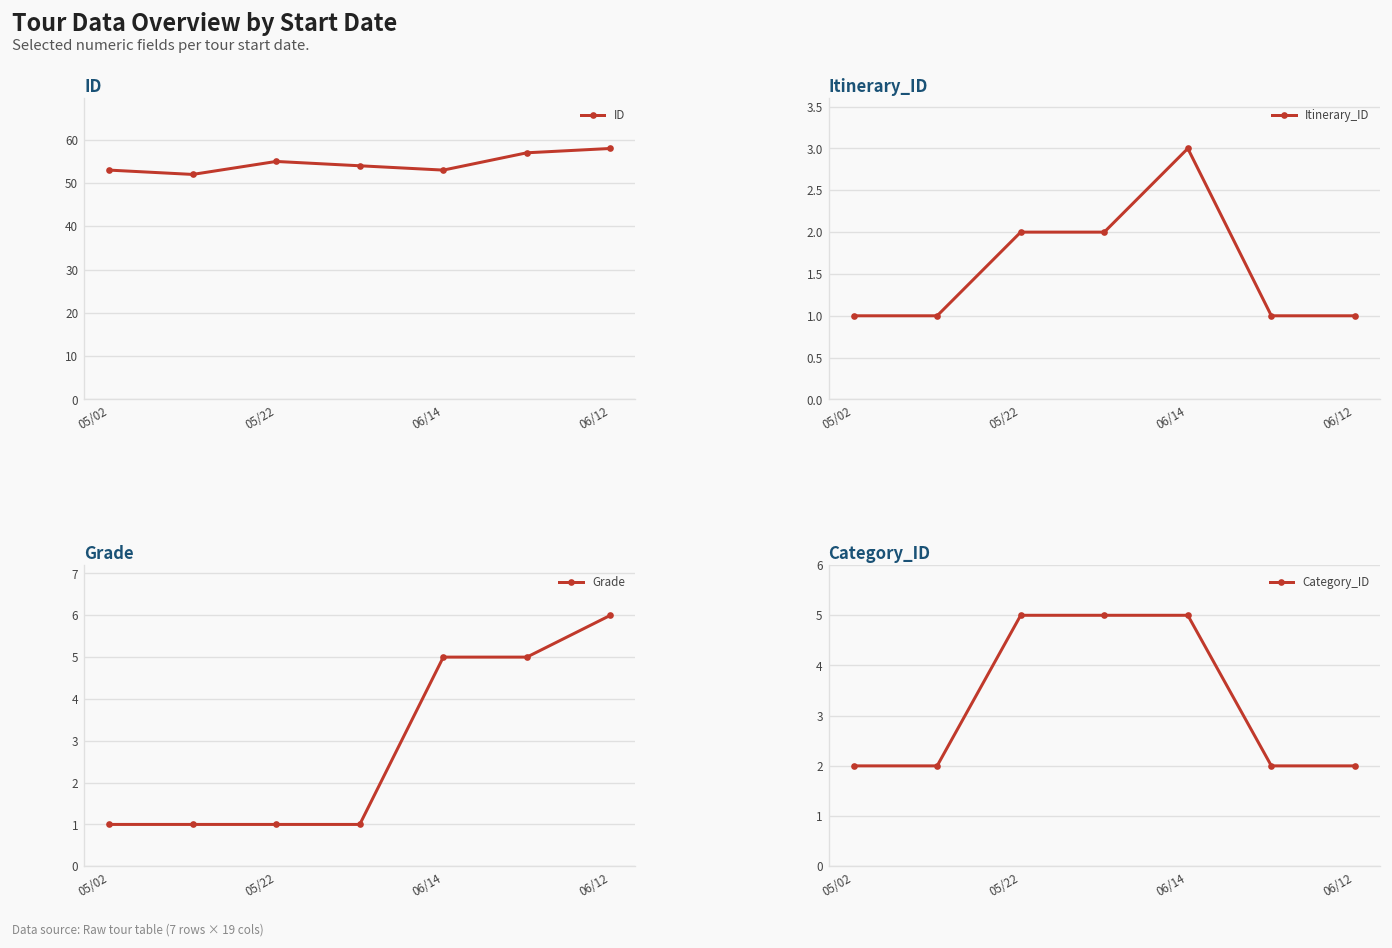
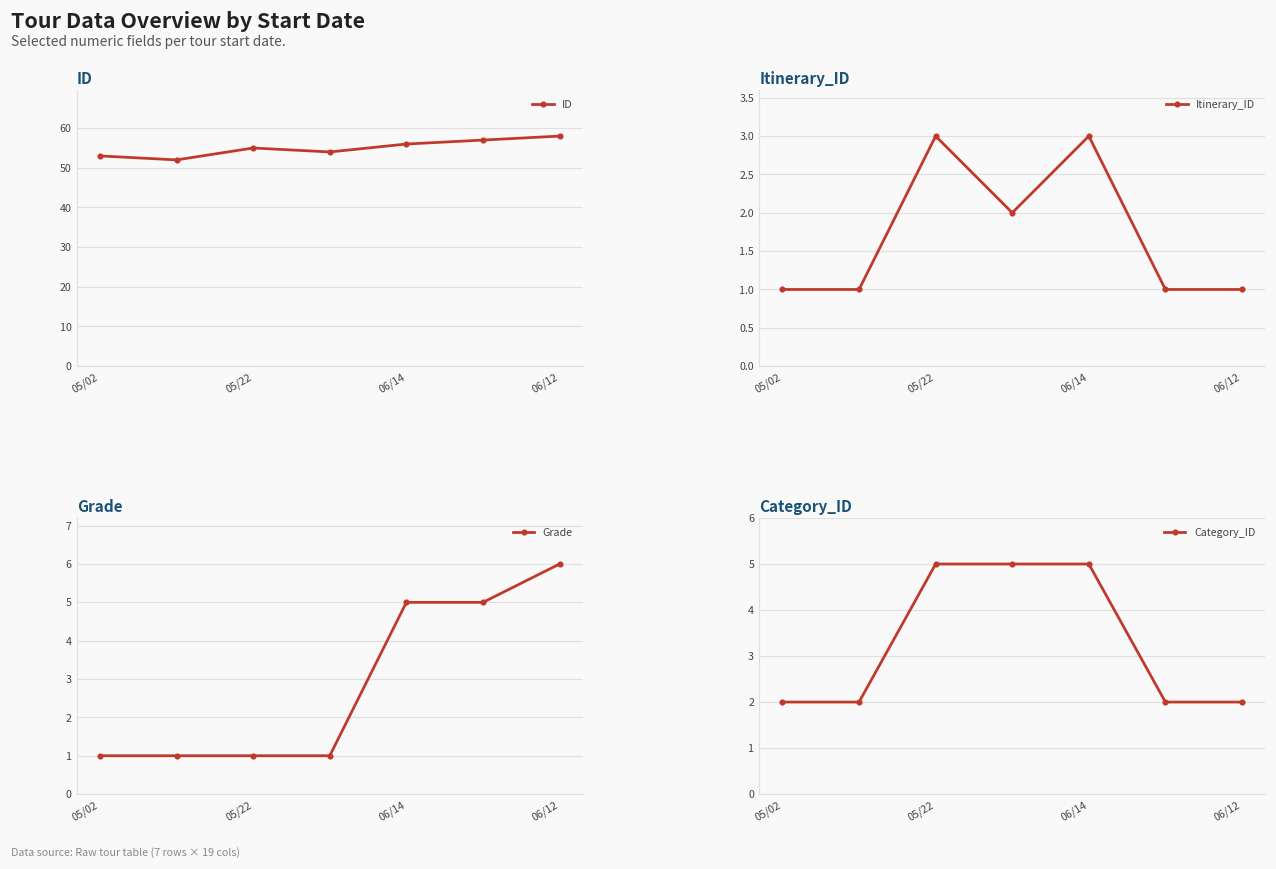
  {
    "ID": {
      "05/02": 53,
      "05/22": 55,
-     "06/14": 53,
+     "06/14": 56,
      "06/12": 58
    },
    "Itinerary_ID": {
      "05/02": 1,
-     "05/22": 2,
+     "05/22": 3,
      "06/14": 3,
      "06/12": 1
    },
    "Grade": {
      "05/02": 1.0,
      "05/22": 1.0,
      "06/14": 5.0,
      "06/12": 6.0
    },
    "Category_ID": {
      "05/02": 2.0,
      "05/22": 5.0,
      "06/14": 5.0,
      "06/12": 2.0
    }
  }
